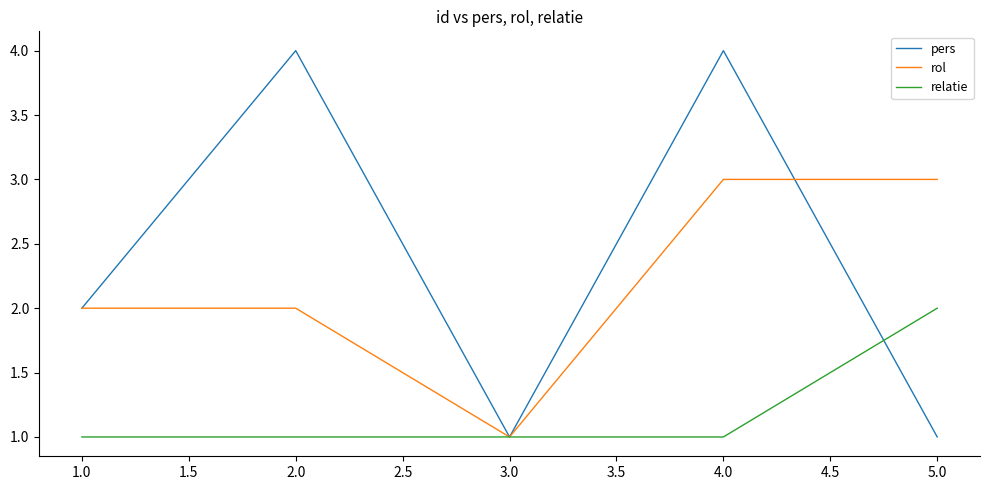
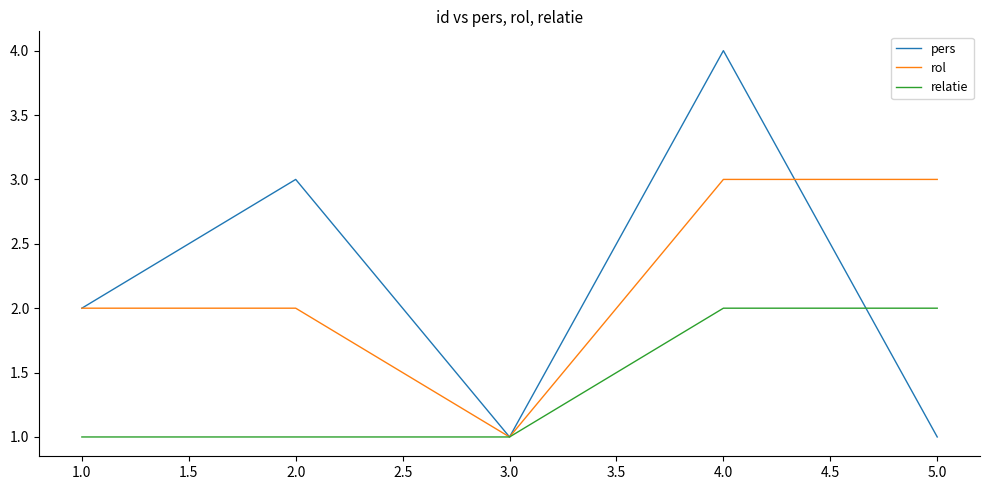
  {
    "pers": {
-     "2.0": 4,
+     "2.0": 3,
      "4.0": 4,
      "5.0": 1
    },
    "rol": {
      "2.0": 2,
      "4.0": 3,
      "5.0": 3
    },
    "relatie": {
      "1.0": 1,
      "2.0": 1,
-     "4.0": 1,
+     "4.0": 2,
      "5.0": 2
    }
  }
